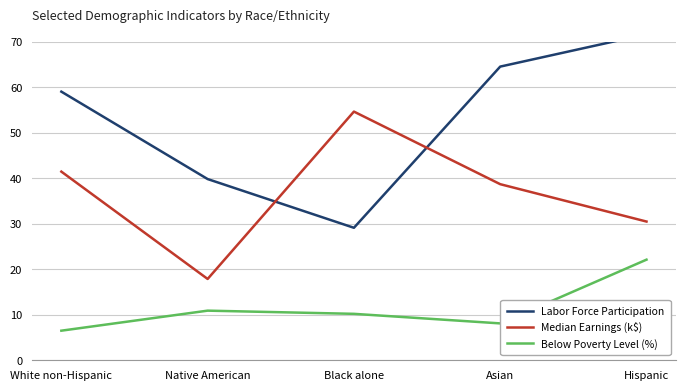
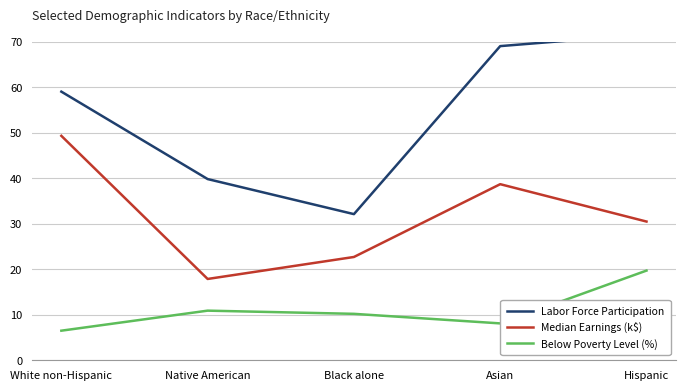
  {
    "Labor Force Participation": {
      "White non-Hispanic": 59,
      "Native American": 40,
-     "Black alone": 29,
-     "Asian": 65
+     "Black alone": 32,
+     "Asian": 69
    },
    "Median Earnings (k$)": {
-     "White non-Hispanic": 41,
+     "White non-Hispanic": 49,
      "Native American": 18,
-     "Black alone": 55,
+     "Black alone": 23,
      "Asian": 39,
      "Hispanic": 30
    },
    "Below Poverty Level (%)": {
      "White non-Hispanic": 7,
      "Native American": 11,
      "Black alone": 10,
      "Asian": 8,
-     "Hispanic": 22
+     "Hispanic": 20
    }
  }
